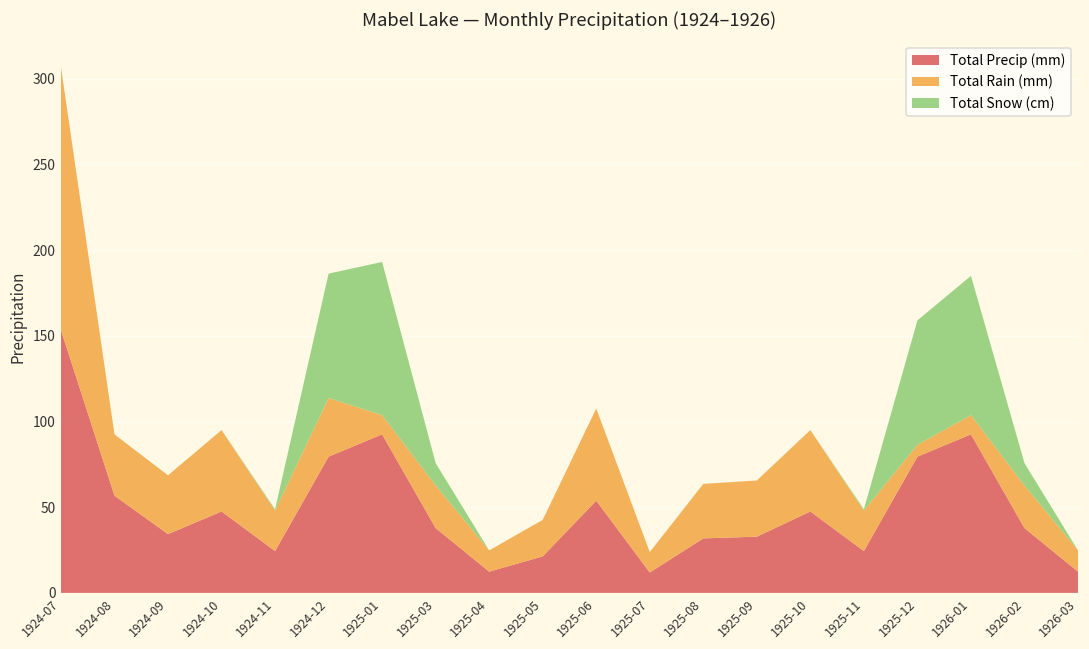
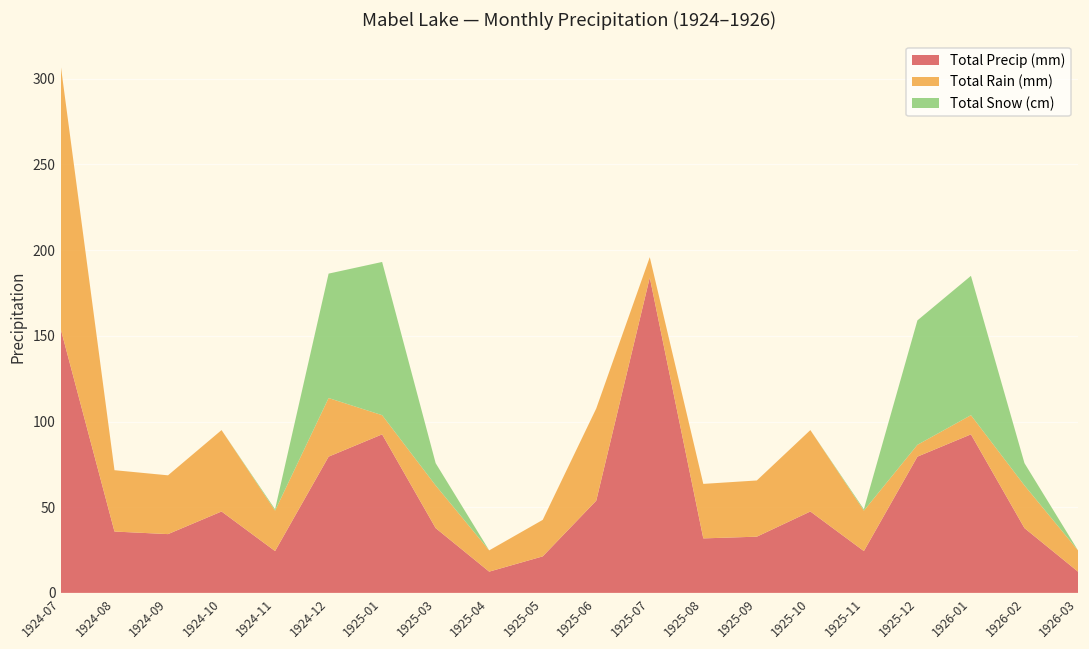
  {
    "Total Precip (mm)": {
      "1924-07": 153,
-     "1924-08": 57,
+     "1924-08": 36,
      "1924-09": 34,
      "1924-10": 48,
      "1924-11": 24,
      "1924-12": 80,
      "1925-01": 93,
      "1925-03": 38,
      "1925-04": 12,
      "1925-05": 21,
      "1925-06": 54,
-     "1925-07": 12,
+     "1925-07": 184,
      "1925-08": 32,
      "1925-09": 33,
      "1925-10": 48,
      "1925-11": 24,
      "1925-12": 80,
      "1926-01": 93,
      "1926-02": 38,
      "1926-03": 12
    },
    "Total Rain (mm)": {
      "1924-12": 34,
      "1925-01": 11,
      "1925-03": 25,
      "1925-12": 7,
      "1926-01": 11,
      "1926-02": 25
    },
    "Total Snow (cm)": {
      "1924-12": 73,
      "1925-01": 89,
      "1925-03": 13,
      "1925-12": 73,
      "1926-01": 81,
      "1926-02": 13
    }
  }
